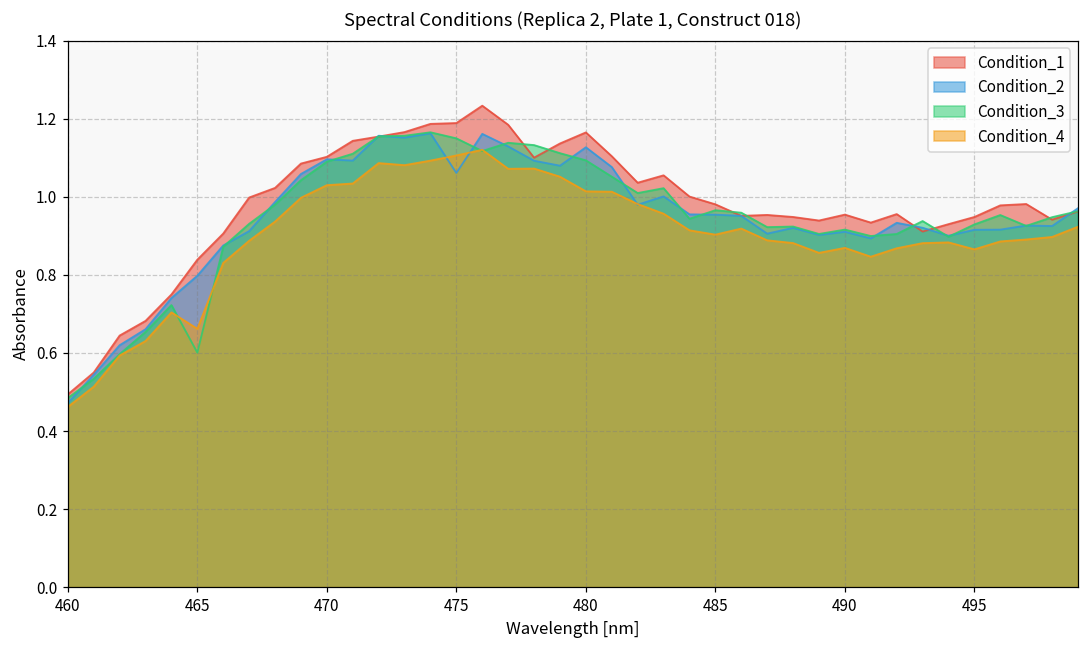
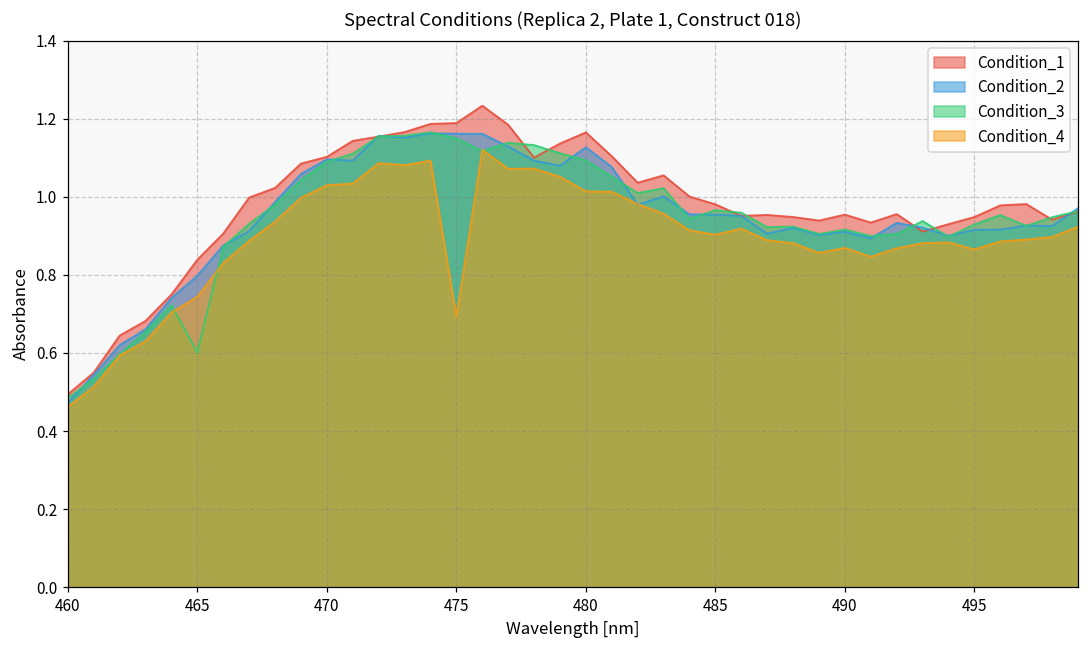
  {
    "Condition_1": {
      "460": 0.49,
      "465": 0.84,
      "475": 1.19,
      "480": 1.17,
      "485": 0.98,
      "490": 0.95,
      "495": 0.95
    },
    "Condition_2": {
      "460": 0.47,
      "465": 0.80,
-     "475": 1.06,
+     "475": 1.16,
      "480": 1.13,
      "485": 0.95,
      "495": 0.92
    },
    "Condition_3": {
      "460": 0.48,
      "465": 0.60,
      "475": 1.15,
      "480": 1.09,
      "485": 0.97,
      "495": 0.93
    },
    "Condition_4": {
      "460": 0.46,
-     "465": 0.66,
+     "465": 0.74,
      "470": 1.03,
-     "475": 1.11,
+     "475": 0.69,
      "480": 1.01,
      "485": 0.90,
      "490": 0.87,
      "495": 0.87
    }
  }
